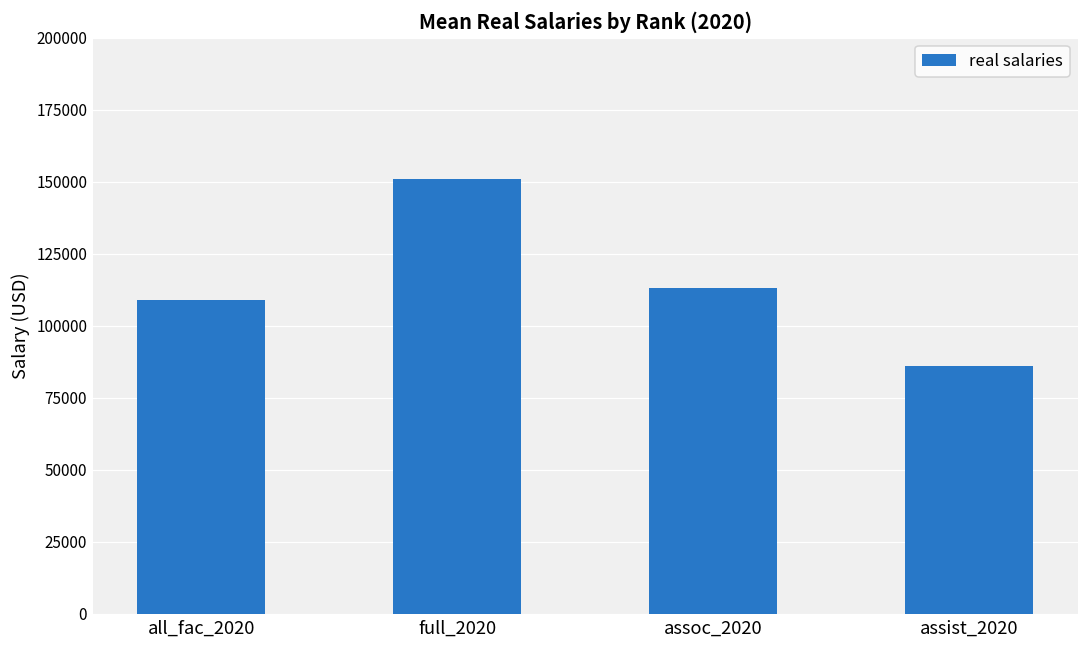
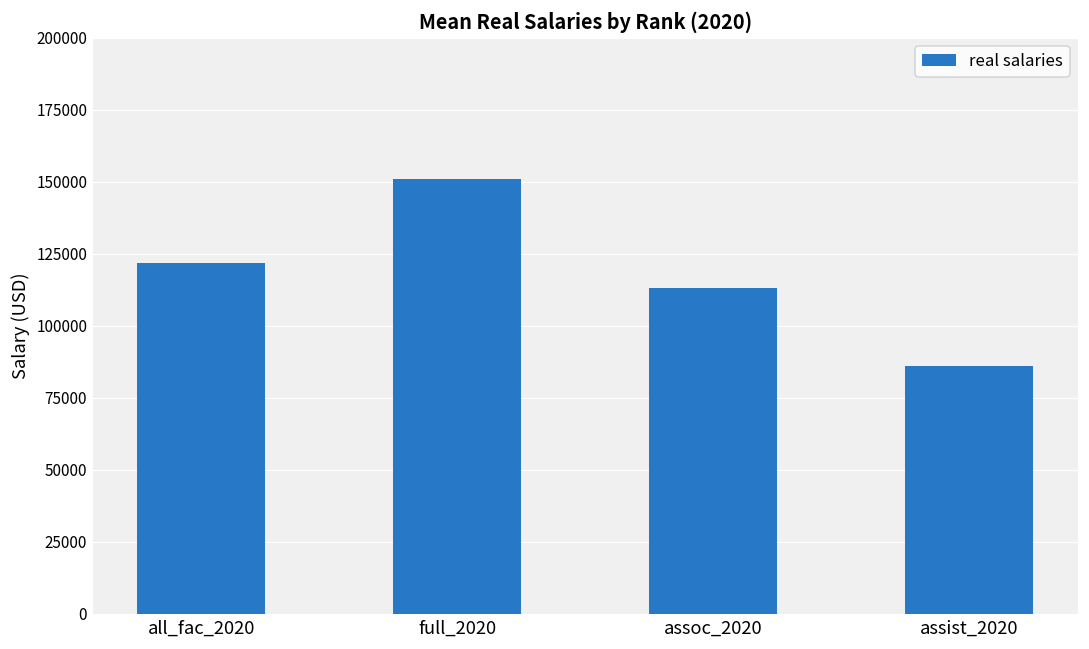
  {
-   "all_fac_2020": 109000,
+   "all_fac_2020": 122000,
    "full_2020": 151000,
    "assoc_2020": 113000,
    "assist_2020": 86000
  }
